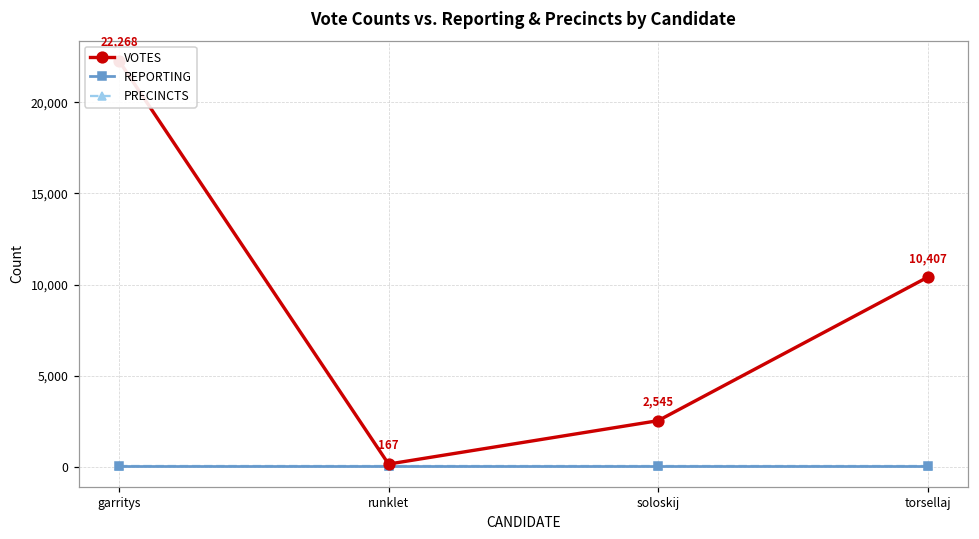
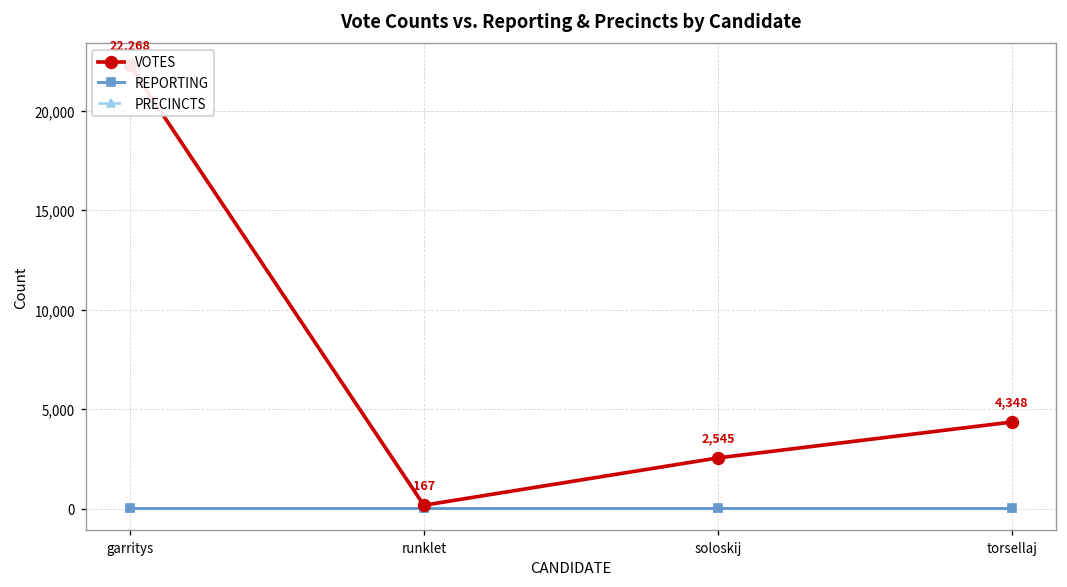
  {
    "VOTES": {
      "soloskij": "2,545",
-     "torsellaj": "10,407"
+     "torsellaj": "4,348"
    },
    "PRECINCTS": {
      "garritys": "0",
      "soloskij": "0",
      "torsellaj": "0"
    }
  }
